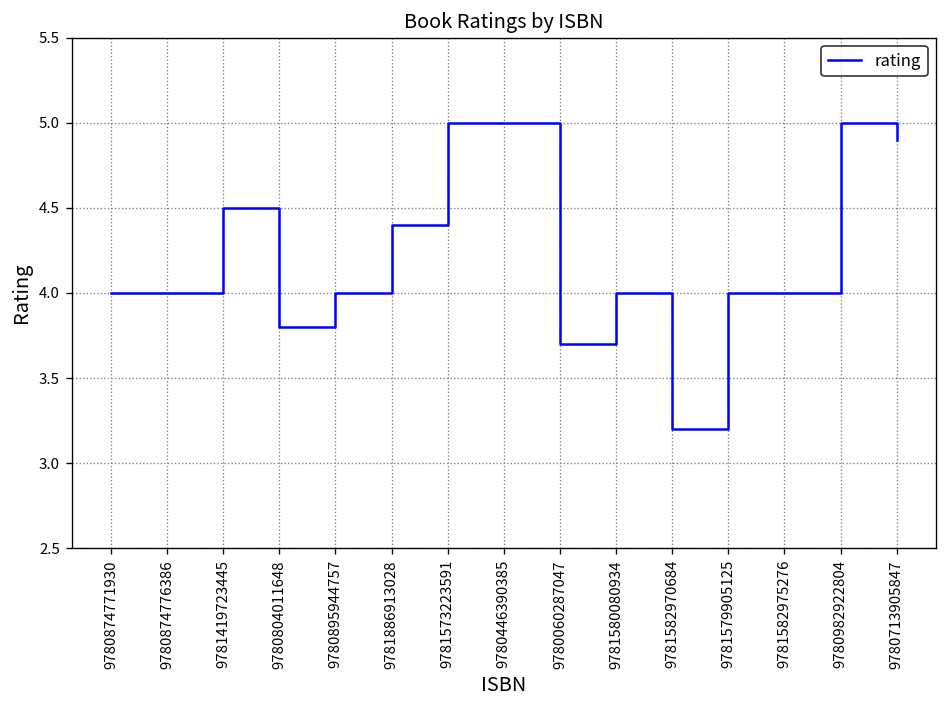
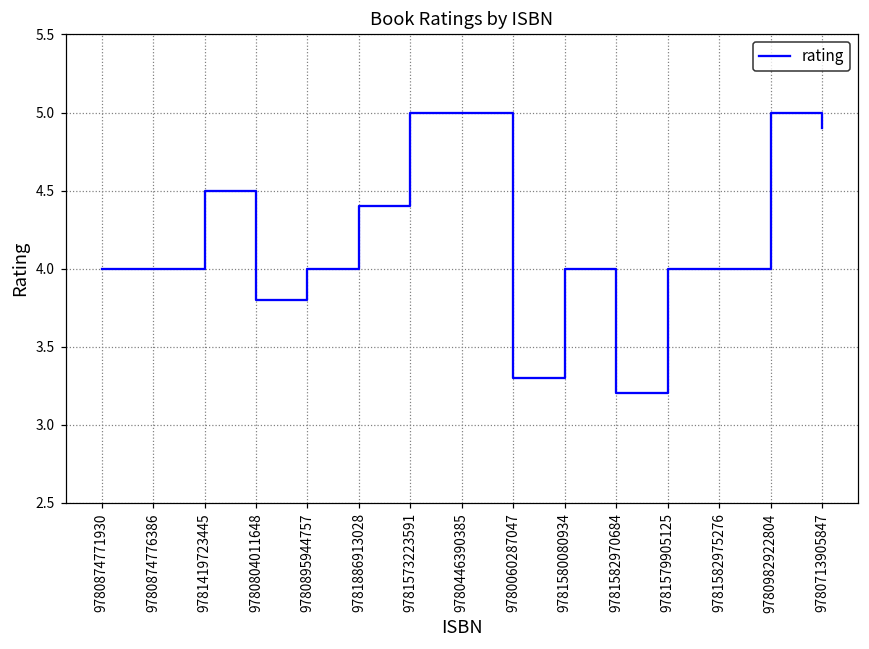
  {
    "9780874771930": 4.0,
    "9780874776386": 4.0,
    "9781419723445": 4.5,
    "9780804011648": 3.8,
    "9780895944757": 4.0,
    "9781886913028": 4.4,
    "9781573223591": 5.0,
    "9780446390385": 5.0,
-   "9780060287047": 3.7,
+   "9780060287047": 3.3,
    "9781580080934": 4.0,
    "9781582970684": 3.2,
    "9781579905125": 4.0,
    "9781582975276": 4.0,
    "9780982922804": 5.0,
    "9780713905847": 4.9
  }
